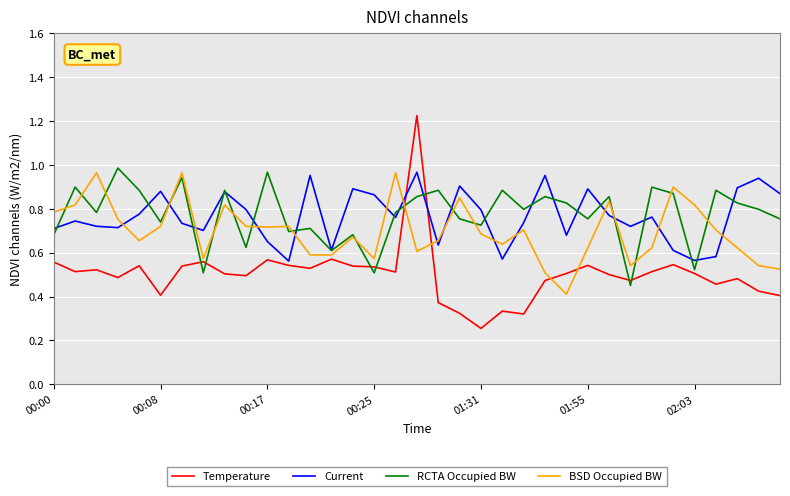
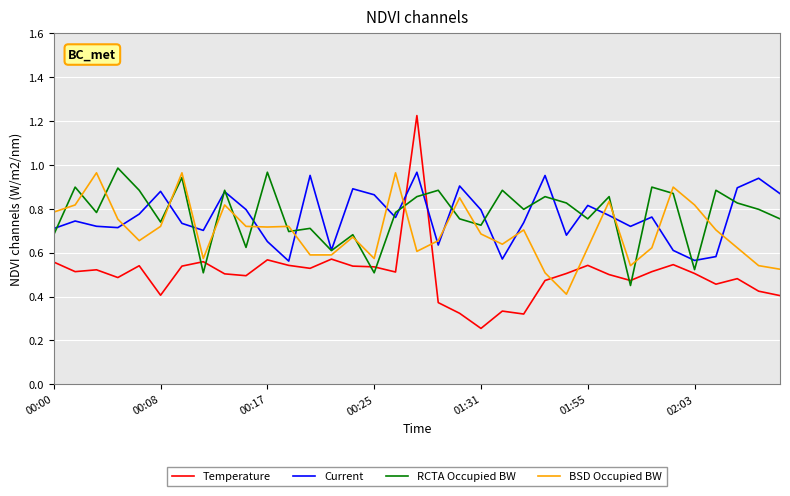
  {
    "Temperature": {
      "00:00": 0.56,
      "00:08": 0.41,
      "00:17": 0.57,
      "00:25": 0.54,
      "01:31": 0.26,
      "01:55": 0.54,
      "02:03": 0.51
    },
    "Current": {
      "00:00": 0.71,
      "00:08": 0.88,
      "00:17": 0.65,
      "00:25": 0.86,
      "01:31": 0.80,
-     "01:55": 0.89,
+     "01:55": 0.82,
      "02:03": 0.57
    },
    "RCTA Occupied BW": {
      "00:00": 0.68,
      "00:08": 0.74,
      "00:17": 0.97,
      "00:25": 0.51,
      "01:31": 0.73,
      "01:55": 0.75,
      "02:03": 0.52
    },
    "BSD Occupied BW": {
      "00:00": 0.79,
      "00:08": 0.72,
      "00:17": 0.72,
      "00:25": 0.57,
      "01:31": 0.69,
      "01:55": 0.62,
      "02:03": 0.82
    }
  }
